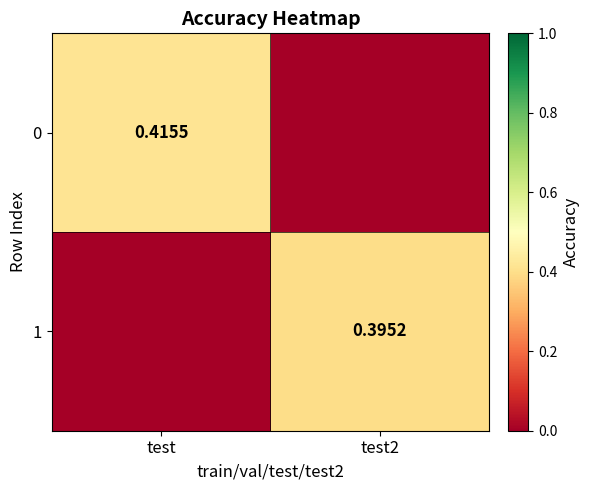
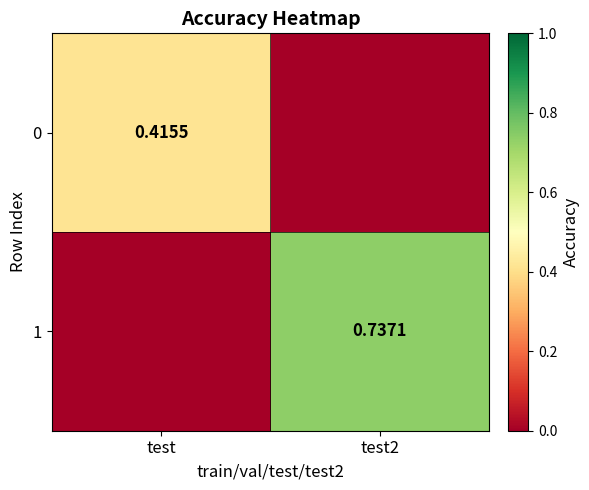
  {
    "0": {
      "test": 0.4155
    },
    "1": {
-     "test2": 0.3952
+     "test2": 0.7371
    }
  }
